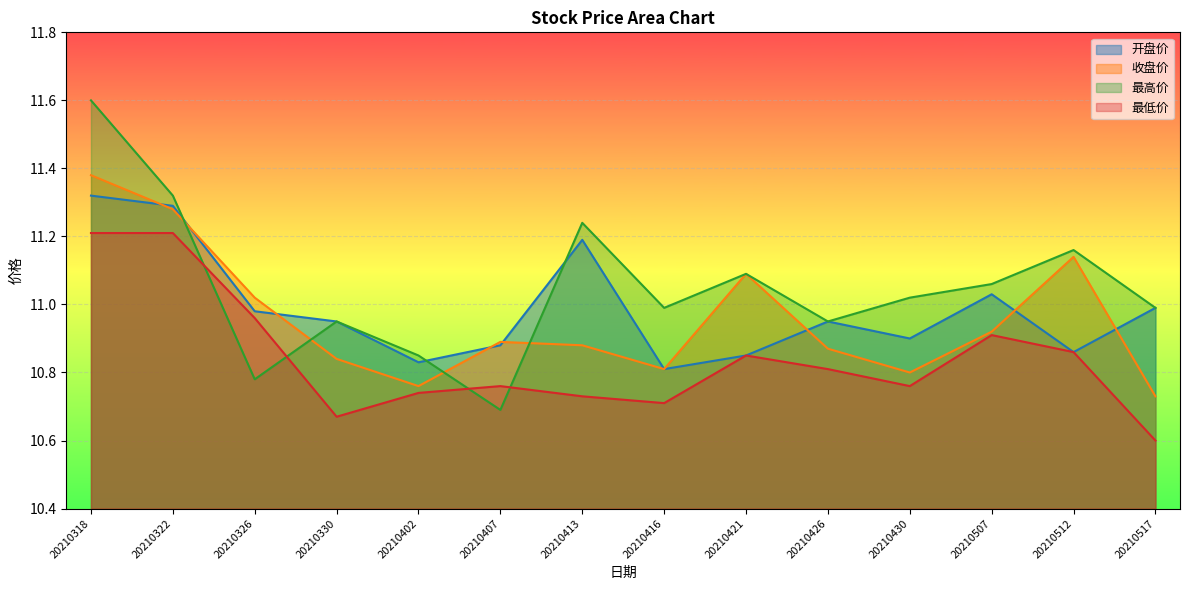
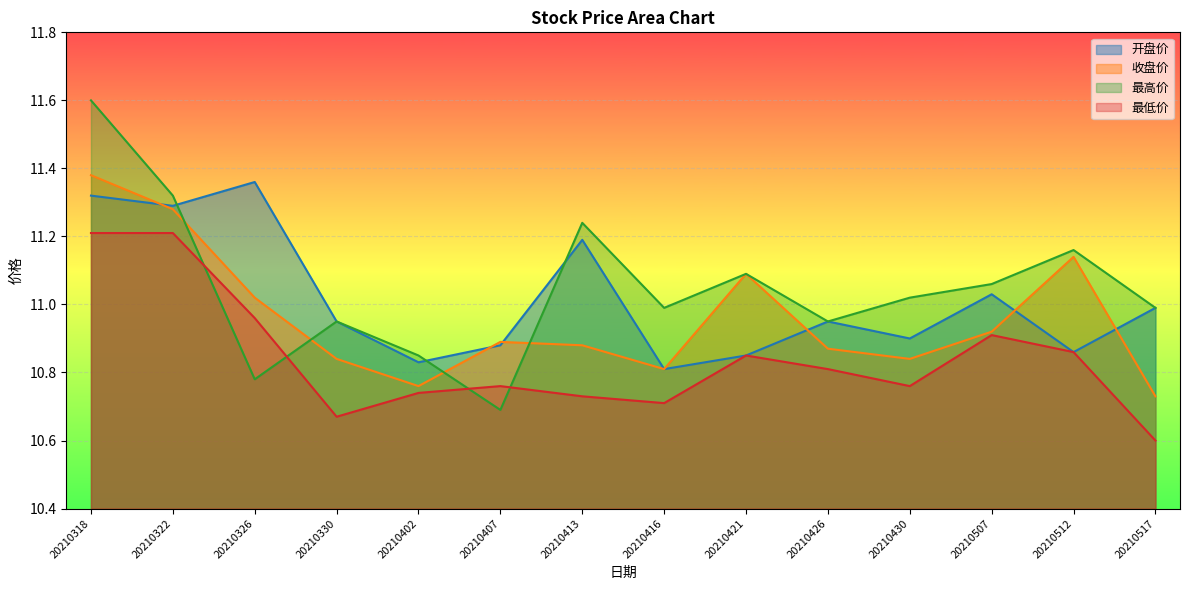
  {
    "开盘价": {
      "20210318": 11.32,
      "20210322": 11.29,
-     "20210326": 10.98,
+     "20210326": 11.36,
      "20210402": 10.83,
      "20210407": 10.88,
      "20210413": 11.19,
      "20210430": 10.90,
      "20210507": 11.03
    },
    "收盘价": {
      "20210318": 11.38,
      "20210322": 11.28,
      "20210326": 11.02,
      "20210330": 10.84,
      "20210402": 10.76,
      "20210407": 10.89,
      "20210413": 10.88,
      "20210426": 10.87,
-     "20210430": 10.80,
+     "20210430": 10.84,
      "20210507": 10.92,
      "20210512": 11.14,
      "20210517": 10.73
    },
    "最高价": {
      "20210318": 11.60,
      "20210322": 11.32,
      "20210326": 10.78,
      "20210402": 10.85,
      "20210407": 10.69,
      "20210413": 11.24,
      "20210416": 10.99,
      "20210430": 11.02,
      "20210507": 11.06,
      "20210512": 11.16
    },
    "最低价": {
      "20210318": 11.21,
      "20210322": 11.21,
      "20210326": 10.96,
      "20210330": 10.67,
      "20210402": 10.74,
      "20210407": 10.76,
      "20210413": 10.73,
      "20210416": 10.71,
      "20210426": 10.81,
      "20210430": 10.76,
      "20210507": 10.91,
      "20210517": 10.60
    }
  }
